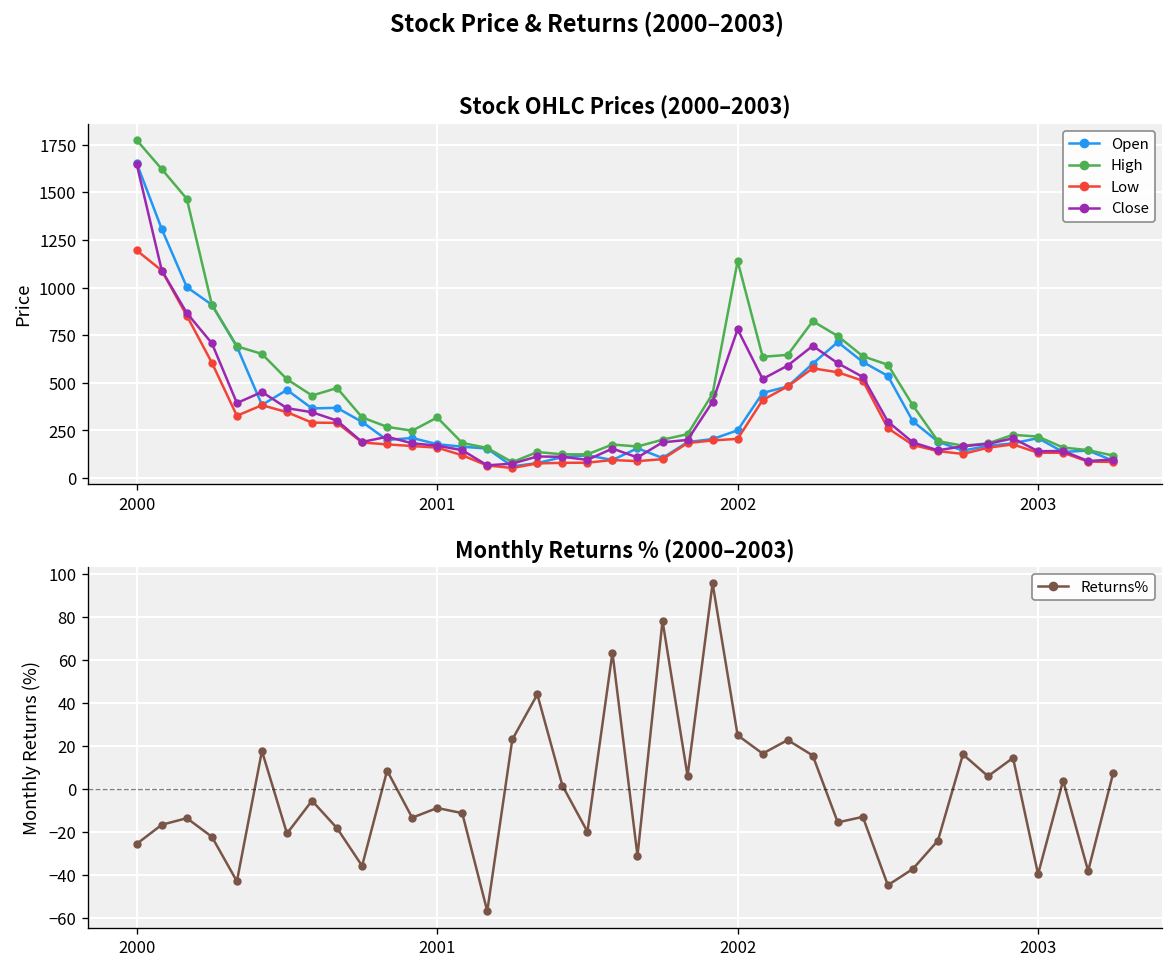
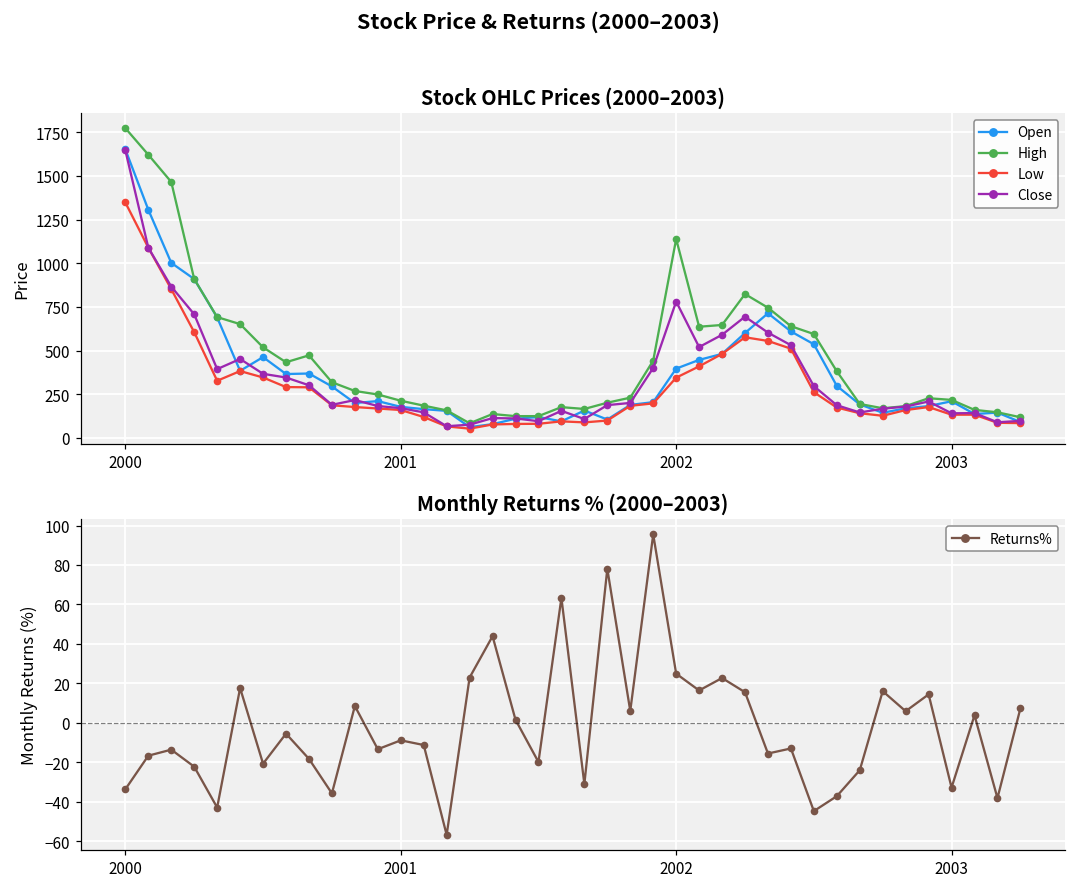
  {
    "Stock OHLC Prices (2000–2003)": {
      "Open": {
-       "2002": 250
+       "2002": 400
      },
      "High": {
        "2000": 1770,
-       "2001": 320,
+       "2001": 210,
        "2002": 1140
      },
      "Low": {
-       "2000": 1200,
-       "2002": 210
+       "2000": 1350,
+       "2002": 350
      },
      "Close": {
        "2002": 780
      }
    },
    "Monthly Returns % (2000–2003)": {
-     "2000": -25,
+     "2000": -34,
      "2001": -9,
      "2002": 25,
-     "2003": -40
+     "2003": -33
    }
  }
